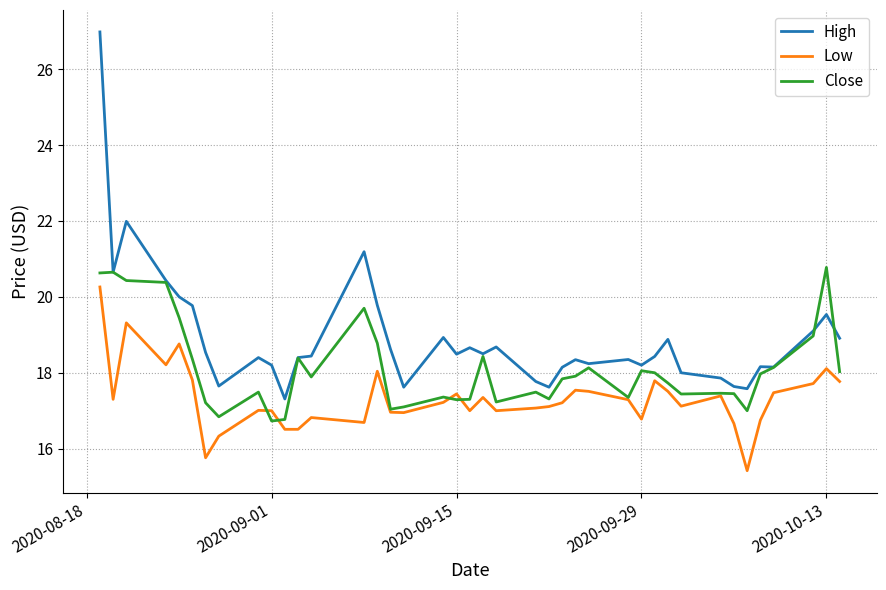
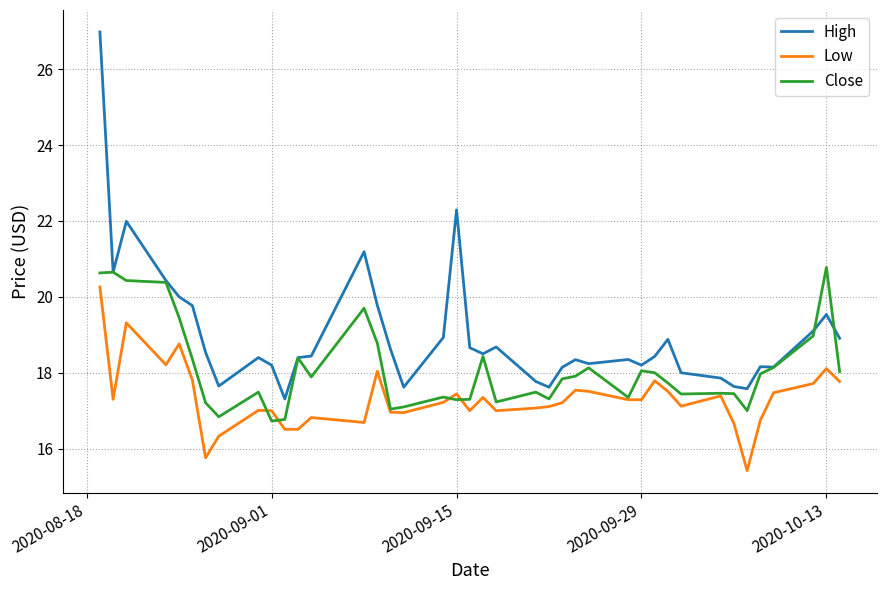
  {
    "High": {
      "2020-09-01": 18.2,
-     "2020-09-15": 18.5,
+     "2020-09-15": 22.3,
      "2020-09-29": 18.2,
      "2020-10-13": 19.5
    },
    "Low": {
      "2020-09-01": 17.0,
      "2020-09-15": 17.4,
-     "2020-09-29": 16.8,
+     "2020-09-29": 17.3,
      "2020-10-13": 18.1
    },
    "Close": {
      "2020-09-01": 16.7,
      "2020-09-15": 17.3,
      "2020-09-29": 18.1,
      "2020-10-13": 20.8
    }
  }
